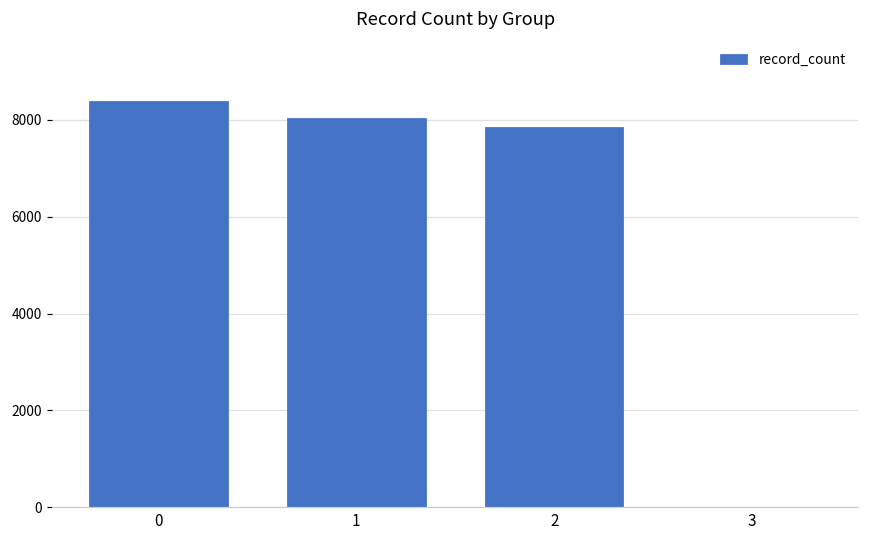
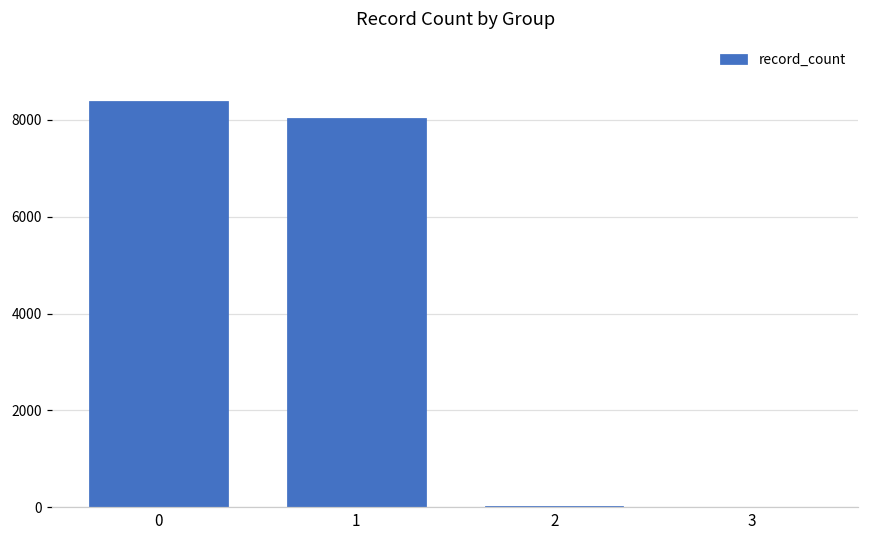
  {
    "0": 8400,
    "1": 8000,
-   "2": 7900
+   "2": 0
  }
